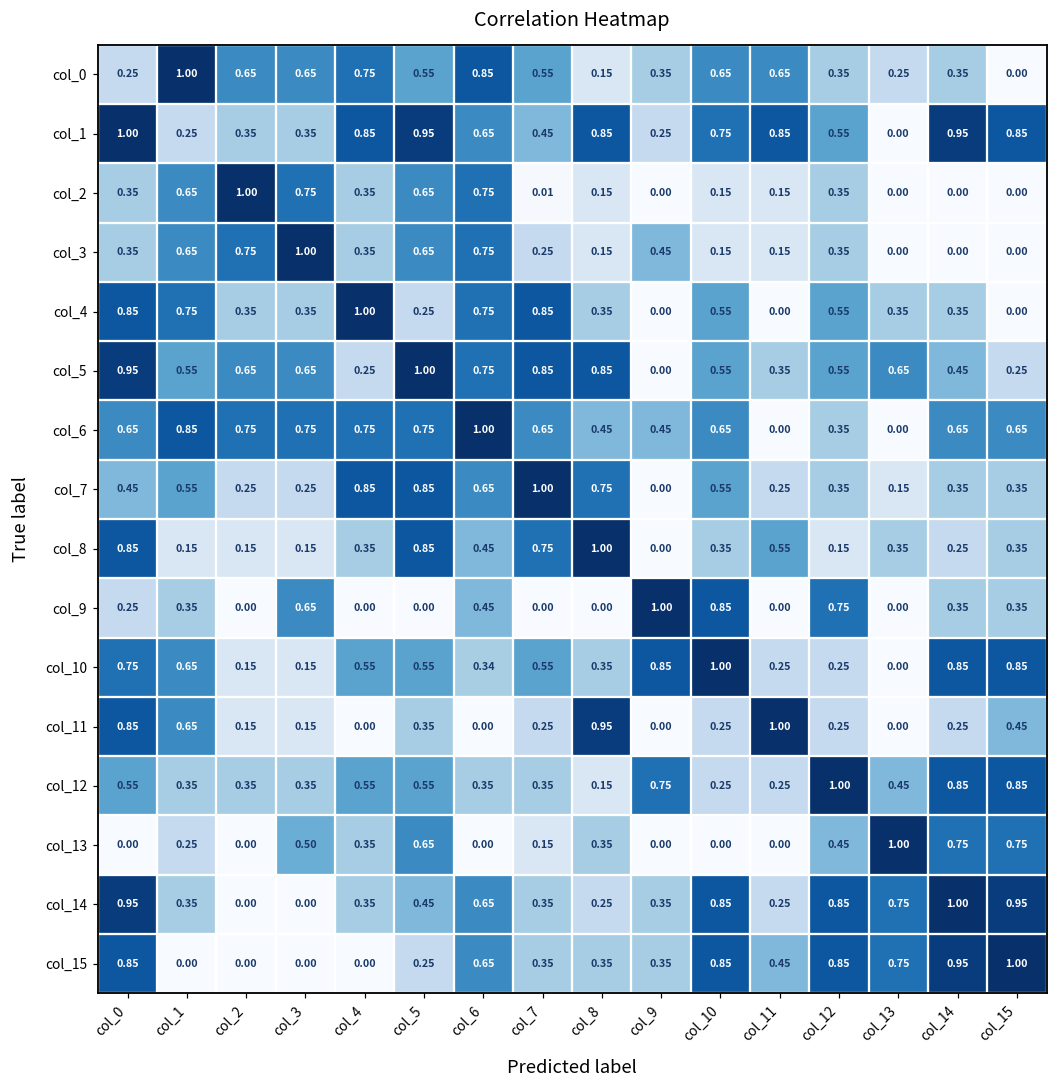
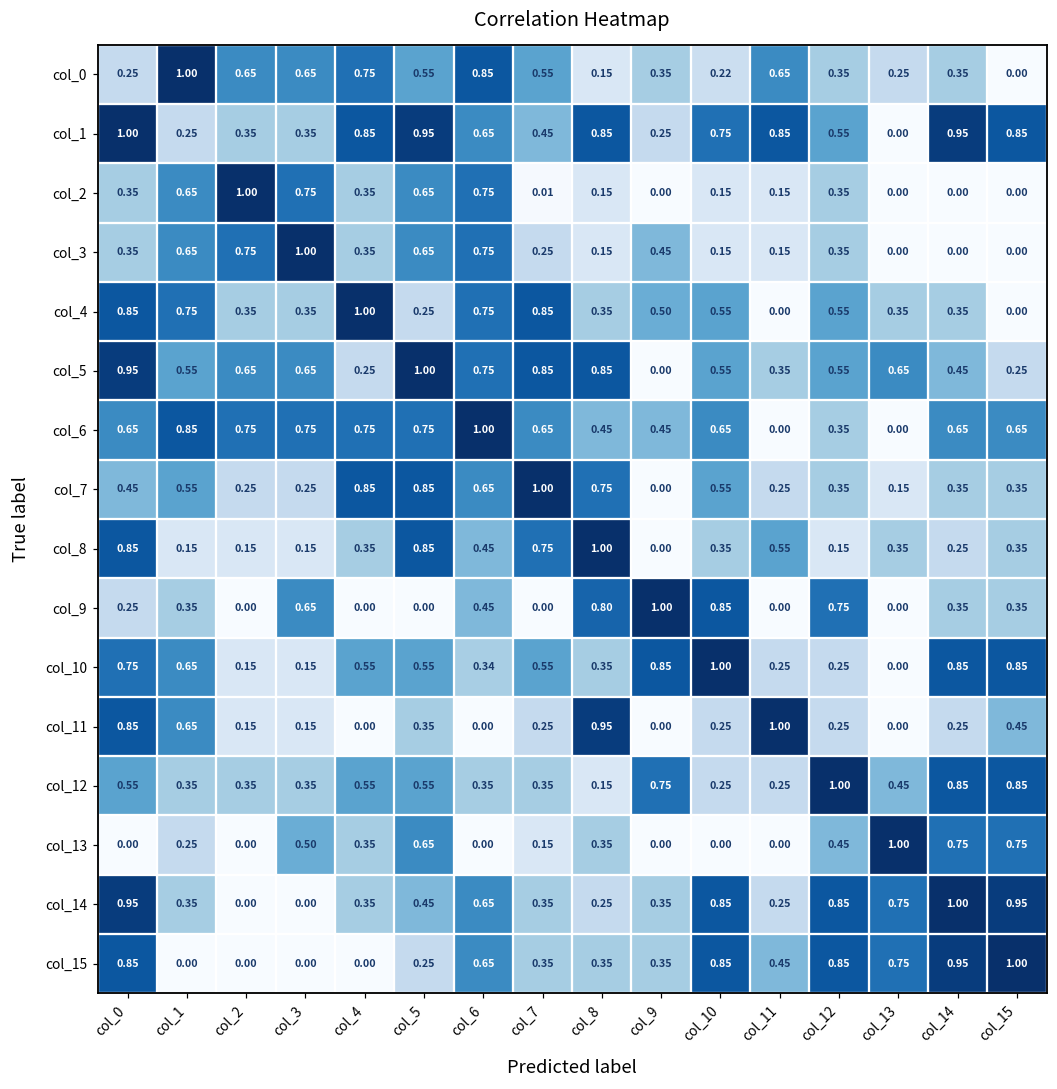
  {
    "col_0": {
      "col_0": 0.25,
      "col_1": 1.00,
      "col_2": 0.65,
      "col_3": 0.65,
      "col_4": 0.75,
      "col_5": 0.55,
      "col_6": 0.85,
      "col_7": 0.55,
      "col_8": 0.15,
      "col_9": 0.35,
-     "col_10": 0.65,
+     "col_10": 0.22,
      "col_11": 0.65,
      "col_12": 0.35,
      "col_13": 0.25,
      "col_14": 0.35,
      "col_15": 0.00
    },
    "col_4": {
      "col_0": 0.85,
      "col_1": 0.75,
      "col_2": 0.35,
      "col_3": 0.35,
      "col_4": 1.00,
      "col_5": 0.25,
      "col_6": 0.75,
      "col_7": 0.85,
      "col_8": 0.35,
-     "col_9": 0.00,
+     "col_9": 0.50,
      "col_10": 0.55,
      "col_11": 0.00,
      "col_12": 0.55,
      "col_13": 0.35,
      "col_14": 0.35,
      "col_15": 0.00
    },
    "col_9": {
      "col_0": 0.25,
      "col_1": 0.35,
      "col_2": 0.00,
      "col_3": 0.65,
      "col_4": 0.00,
      "col_5": 0.00,
      "col_6": 0.45,
      "col_7": 0.00,
-     "col_8": 0.00,
+     "col_8": 0.80,
      "col_9": 1.00,
      "col_10": 0.85,
      "col_11": 0.00,
      "col_12": 0.75,
      "col_13": 0.00,
      "col_14": 0.35,
      "col_15": 0.35
    }
  }
